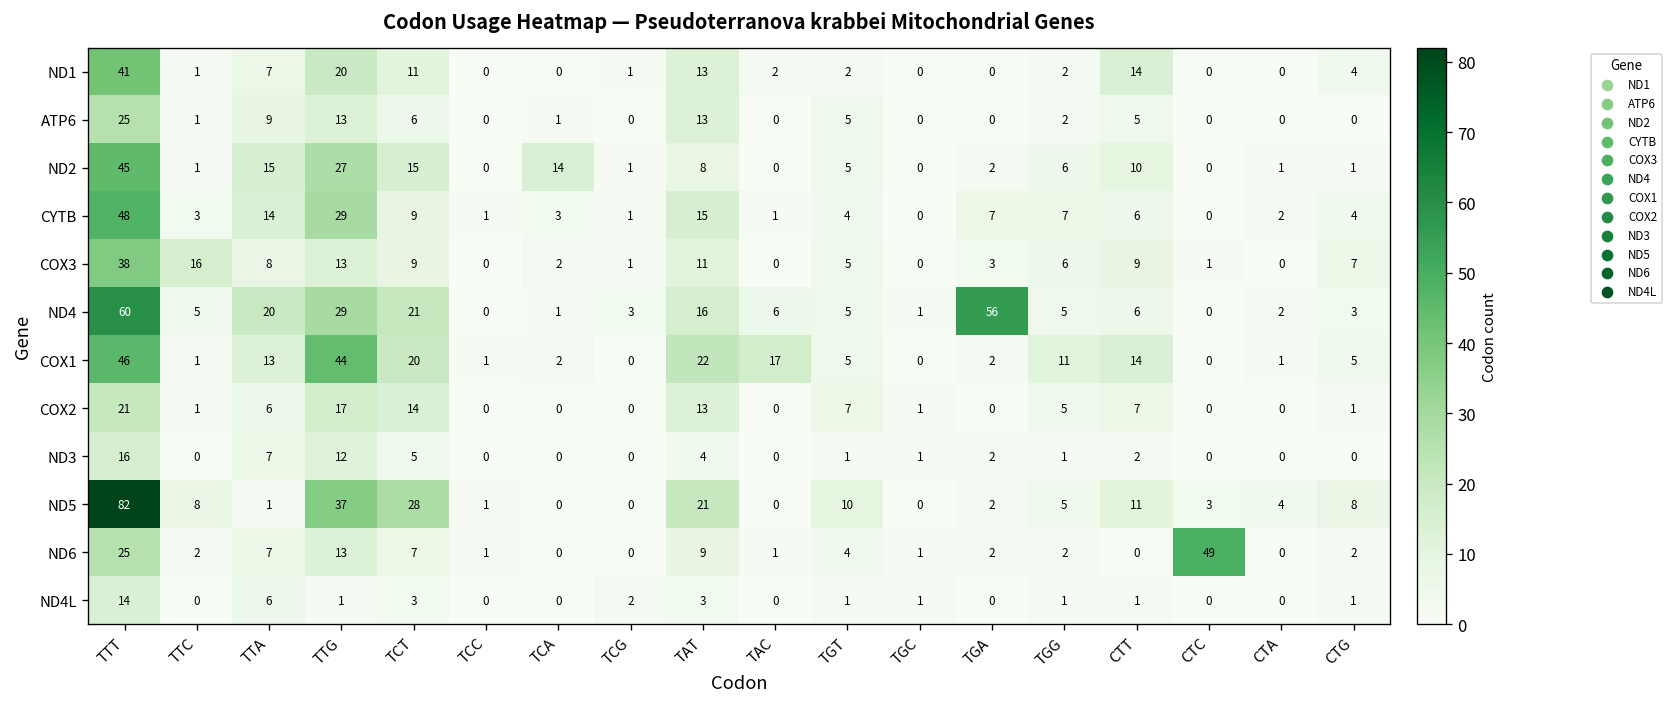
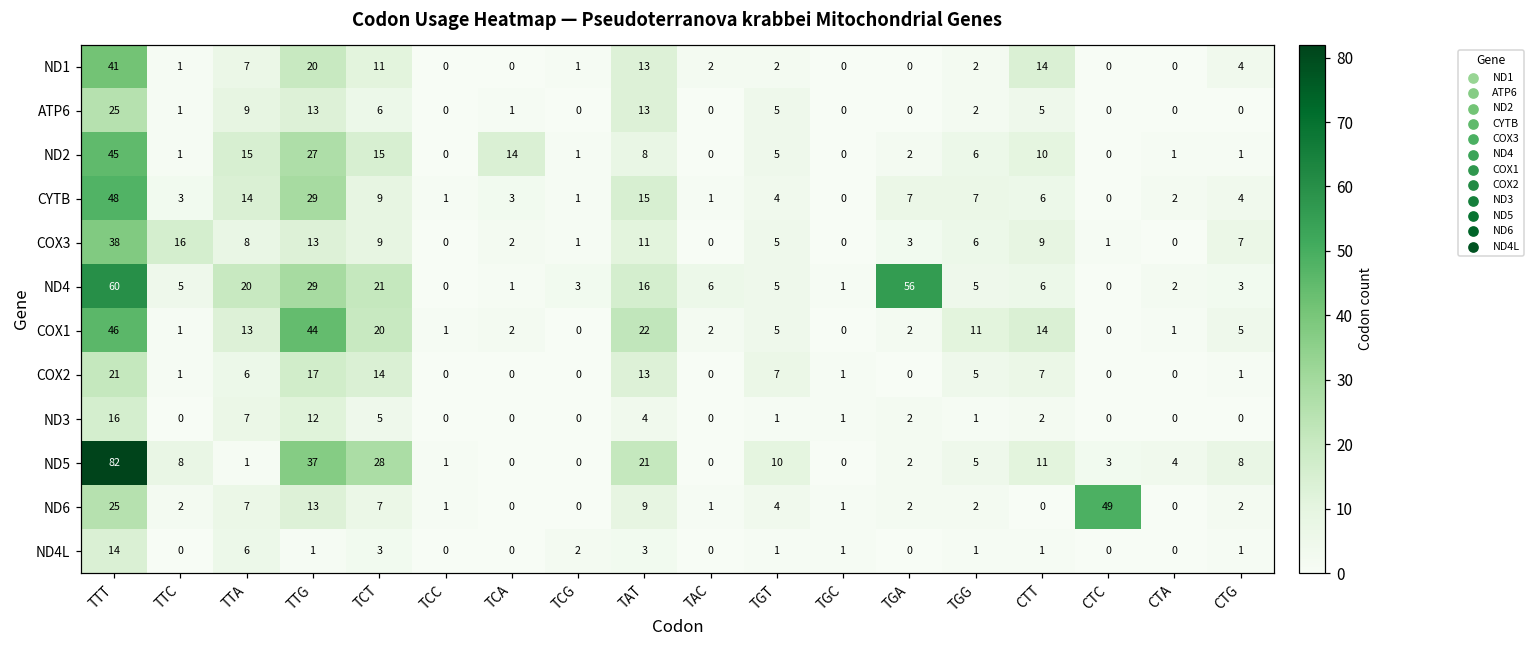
  {
    "COX1": {
      "TTT": 46,
      "TTC": 1,
      "TTA": 13,
      "TTG": 44,
      "TCT": 20,
      "TCC": 1,
      "TCA": 2,
      "TCG": 0,
      "TAT": 22,
-     "TAC": 17,
+     "TAC": 2,
      "TGT": 5,
      "TGC": 0,
      "TGA": 2,
      "TGG": 11,
      "CTT": 14,
      "CTC": 0,
      "CTA": 1,
      "CTG": 5
    }
  }
